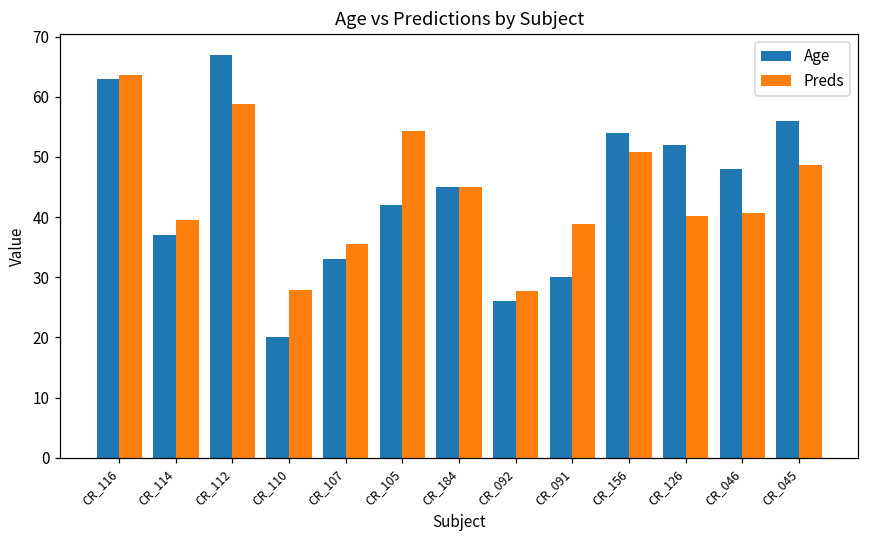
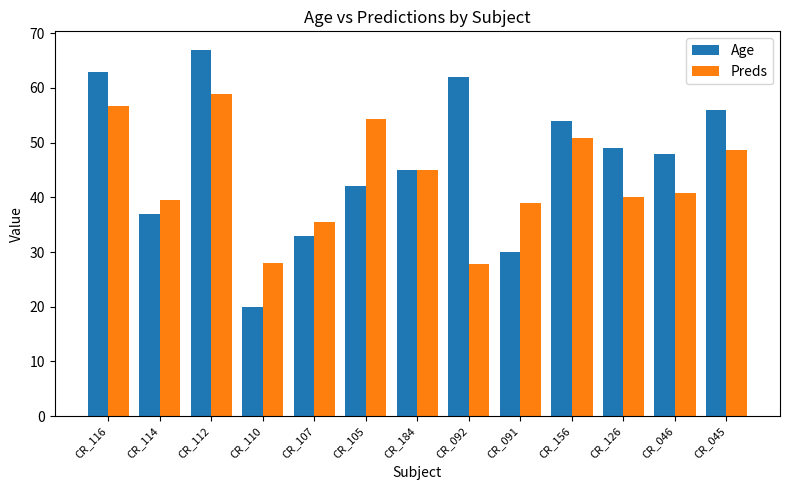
  {
    "Age": {
      "CR_116": 63,
      "CR_114": 37,
      "CR_112": 67,
      "CR_110": 20,
      "CR_107": 33,
      "CR_105": 42,
      "CR_184": 45,
-     "CR_092": 26,
+     "CR_092": 62,
      "CR_091": 30,
      "CR_156": 54,
-     "CR_126": 52,
+     "CR_126": 49,
      "CR_046": 48,
      "CR_045": 56
    },
    "Preds": {
-     "CR_116": 64,
+     "CR_116": 57,
      "CR_114": 40,
      "CR_112": 59,
      "CR_110": 28,
      "CR_107": 35,
      "CR_105": 54,
      "CR_184": 45,
      "CR_092": 28,
      "CR_091": 39,
      "CR_156": 51,
      "CR_126": 40,
      "CR_046": 41,
      "CR_045": 49
    }
  }
